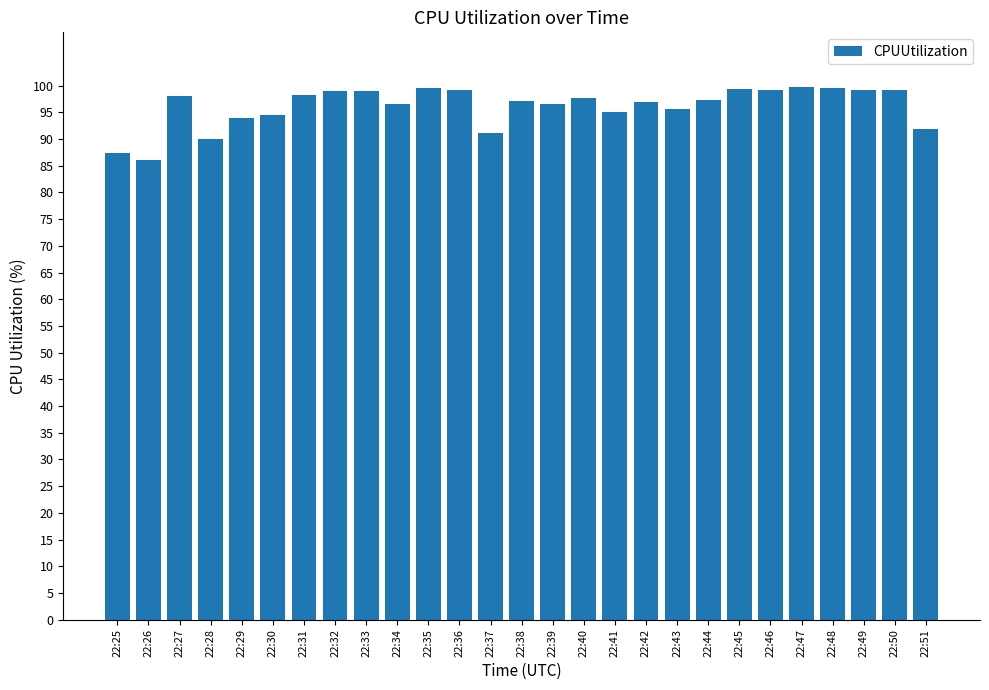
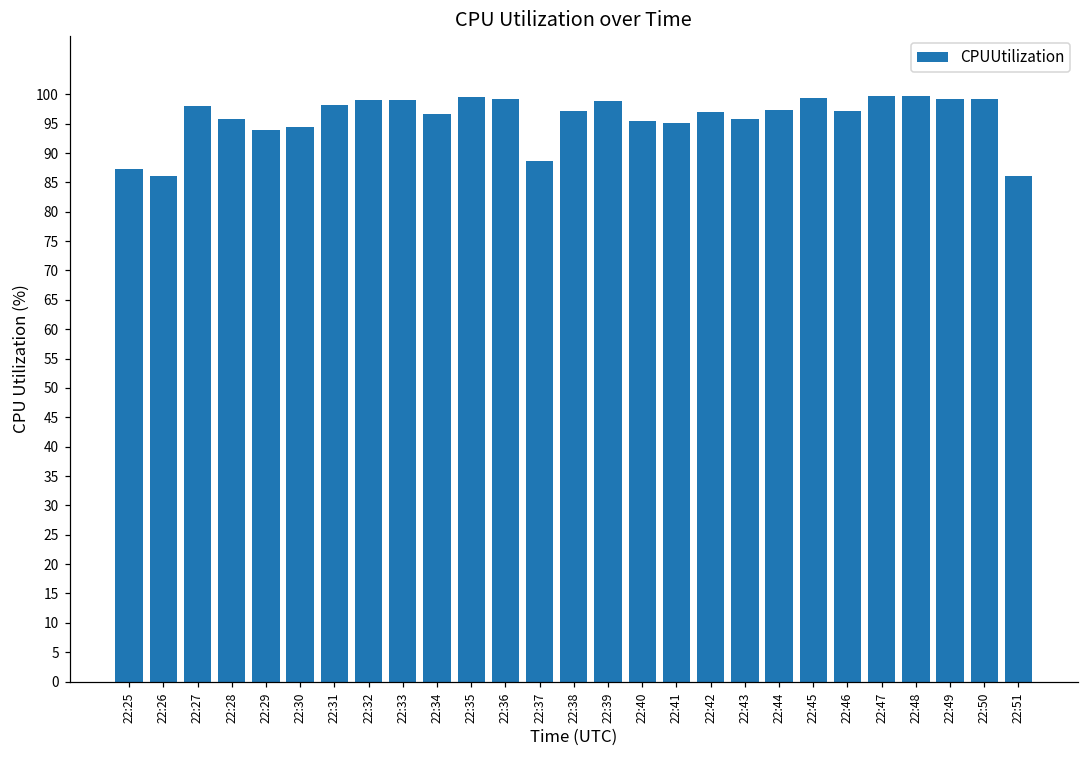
  {
    "22:25": 87,
    "22:26": 86,
    "22:27": 98,
-   "22:28": 90,
+   "22:28": 96,
    "22:29": 94,
    "22:30": 94,
    "22:31": 98,
    "22:32": 99,
    "22:33": 99,
    "22:34": 97,
    "22:35": 100,
    "22:36": 99,
-   "22:37": 91,
+   "22:37": 89,
    "22:38": 97,
-   "22:39": 97,
-   "22:40": 98,
+   "22:39": 99,
+   "22:40": 95,
    "22:41": 95,
    "22:42": 97,
    "22:43": 96,
    "22:44": 97,
    "22:45": 99,
-   "22:46": 99,
+   "22:46": 97,
    "22:47": 100,
    "22:48": 100,
    "22:49": 99,
    "22:50": 99,
-   "22:51": 92
+   "22:51": 86
  }
